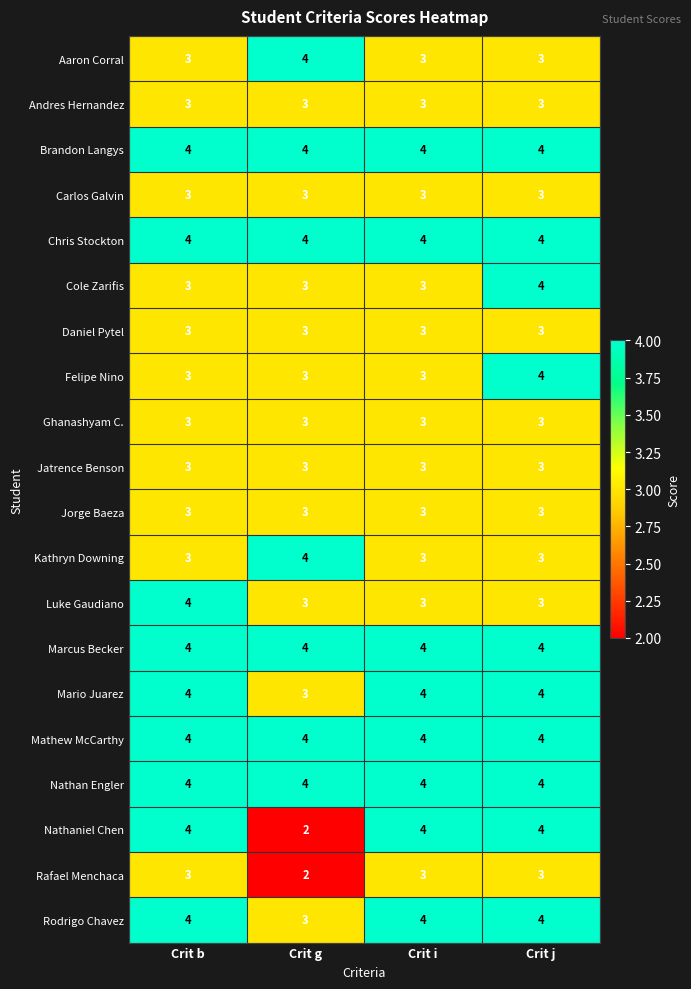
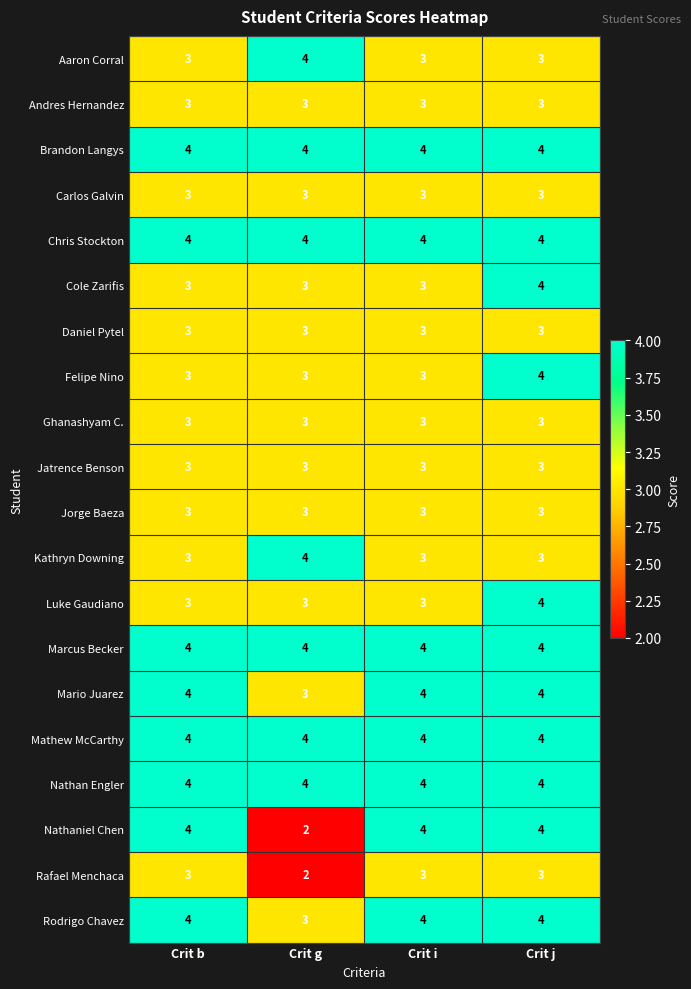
  {
    "Aaron Corral": {
      "Crit b": 3,
      "Crit g": 4,
      "Crit i": 3,
      "Crit j": 3
    },
    "Andres Hernandez": {
      "Crit b": 3,
      "Crit g": 3,
      "Crit i": 3,
      "Crit j": 3
    },
    "Brandon Langys": {
      "Crit b": 4,
      "Crit g": 4,
      "Crit i": 4,
      "Crit j": 4
    },
    "Carlos Galvin": {
      "Crit b": 3,
      "Crit g": 3,
      "Crit i": 3,
      "Crit j": 3
    },
    "Chris Stockton": {
      "Crit b": 4,
      "Crit g": 4,
      "Crit i": 4,
      "Crit j": 4
    },
    "Cole Zarifis": {
      "Crit b": 3,
      "Crit g": 3,
      "Crit i": 3,
      "Crit j": 4
    },
    "Daniel Pytel": {
      "Crit b": 3,
      "Crit g": 3,
      "Crit i": 3,
      "Crit j": 3
    },
    "Felipe Nino": {
      "Crit b": 3,
      "Crit g": 3,
      "Crit i": 3,
      "Crit j": 4
    },
    "Ghanashyam C.": {
      "Crit b": 3,
      "Crit g": 3,
      "Crit i": 3,
      "Crit j": 3
    },
    "Jatrence Benson": {
      "Crit b": 3,
      "Crit g": 3,
      "Crit i": 3,
      "Crit j": 3
    },
    "Jorge Baeza": {
      "Crit b": 3,
      "Crit g": 3,
      "Crit i": 3,
      "Crit j": 3
    },
    "Kathryn Downing": {
      "Crit b": 3,
      "Crit g": 4,
      "Crit i": 3,
      "Crit j": 3
    },
    "Luke Gaudiano": {
-     "Crit b": 4,
+     "Crit b": 3,
      "Crit g": 3,
      "Crit i": 3,
-     "Crit j": 3
+     "Crit j": 4
    },
    "Marcus Becker": {
      "Crit b": 4,
      "Crit g": 4,
      "Crit i": 4,
      "Crit j": 4
    },
    "Mario Juarez": {
      "Crit b": 4,
      "Crit g": 3,
      "Crit i": 4,
      "Crit j": 4
    },
    "Mathew McCarthy": {
      "Crit b": 4,
      "Crit g": 4,
      "Crit i": 4,
      "Crit j": 4
    },
    "Nathan Engler": {
      "Crit b": 4,
      "Crit g": 4,
      "Crit i": 4,
      "Crit j": 4
    },
    "Nathaniel Chen": {
      "Crit b": 4,
      "Crit g": 2,
      "Crit i": 4,
      "Crit j": 4
    },
    "Rafael Menchaca": {
      "Crit b": 3,
      "Crit g": 2,
      "Crit i": 3,
      "Crit j": 3
    },
    "Rodrigo Chavez": {
      "Crit b": 4,
      "Crit g": 3,
      "Crit i": 4,
      "Crit j": 4
    }
  }
